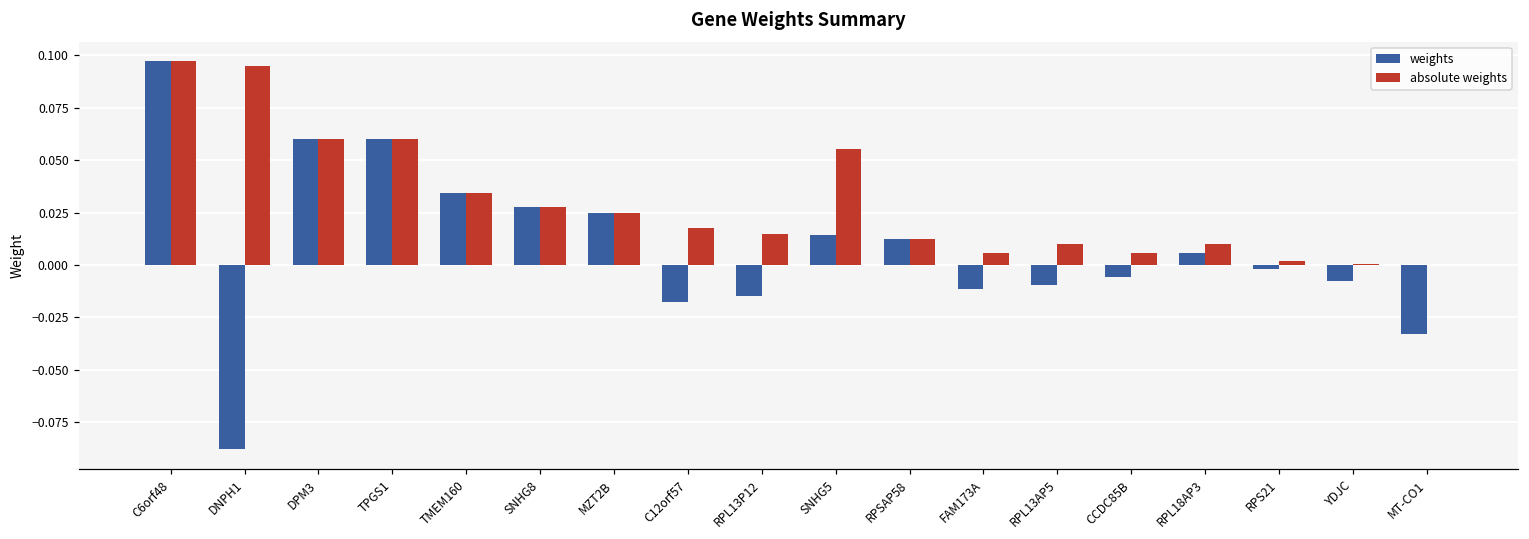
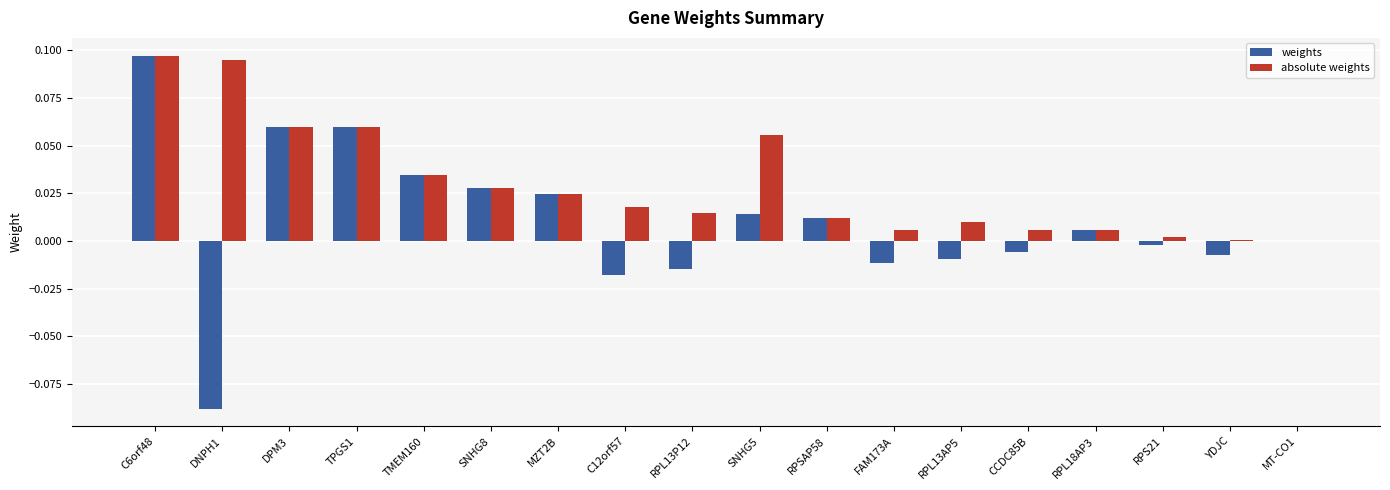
  {
    "weights": {
      "C6orf48": 0.097,
      "DNPH1": -0.088,
      "DPM3": 0.060,
      "TPGS1": 0.060,
      "TMEM160": 0.034,
      "SNHG8": 0.028,
      "MZT2B": 0.025,
      "C12orf57": -0.018,
      "RPL13P12": -0.015,
      "SNHG5": 0.014,
      "RPSAP58": 0.012,
      "FAM173A": -0.011,
      "RPL13AP5": -0.010,
      "CCDC85B": -0.006,
      "RPL18AP3": 0.006,
      "RPS21": -0.002,
      "YDJC": -0.007,
-     "MT-CO1": -0.033
+     "MT-CO1": 0.000
    },
    "absolute weights": {
      "C6orf48": 0.097,
      "DNPH1": 0.095,
      "DPM3": 0.060,
      "TPGS1": 0.060,
      "TMEM160": 0.034,
      "SNHG8": 0.028,
      "MZT2B": 0.025,
      "C12orf57": 0.018,
      "RPL13P12": 0.015,
      "SNHG5": 0.055,
      "RPSAP58": 0.012,
      "FAM173A": 0.006,
      "RPL13AP5": 0.010,
      "CCDC85B": 0.006,
-     "RPL18AP3": 0.010,
+     "RPL18AP3": 0.006,
      "RPS21": 0.002
    }
  }
